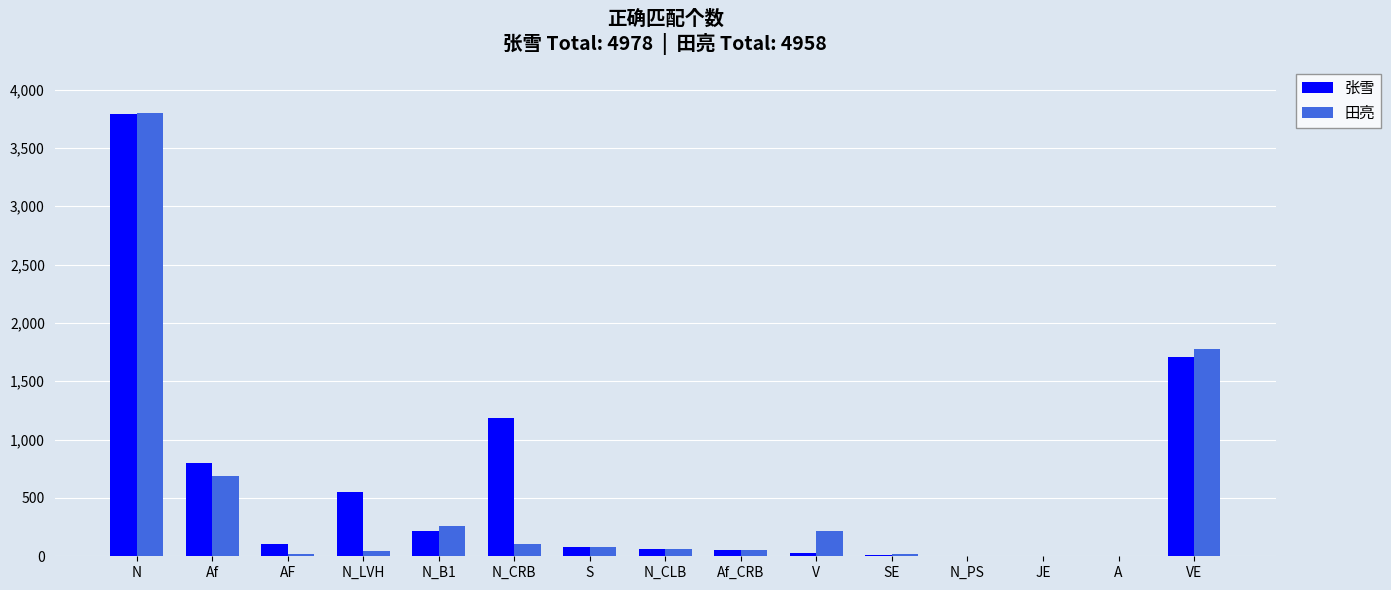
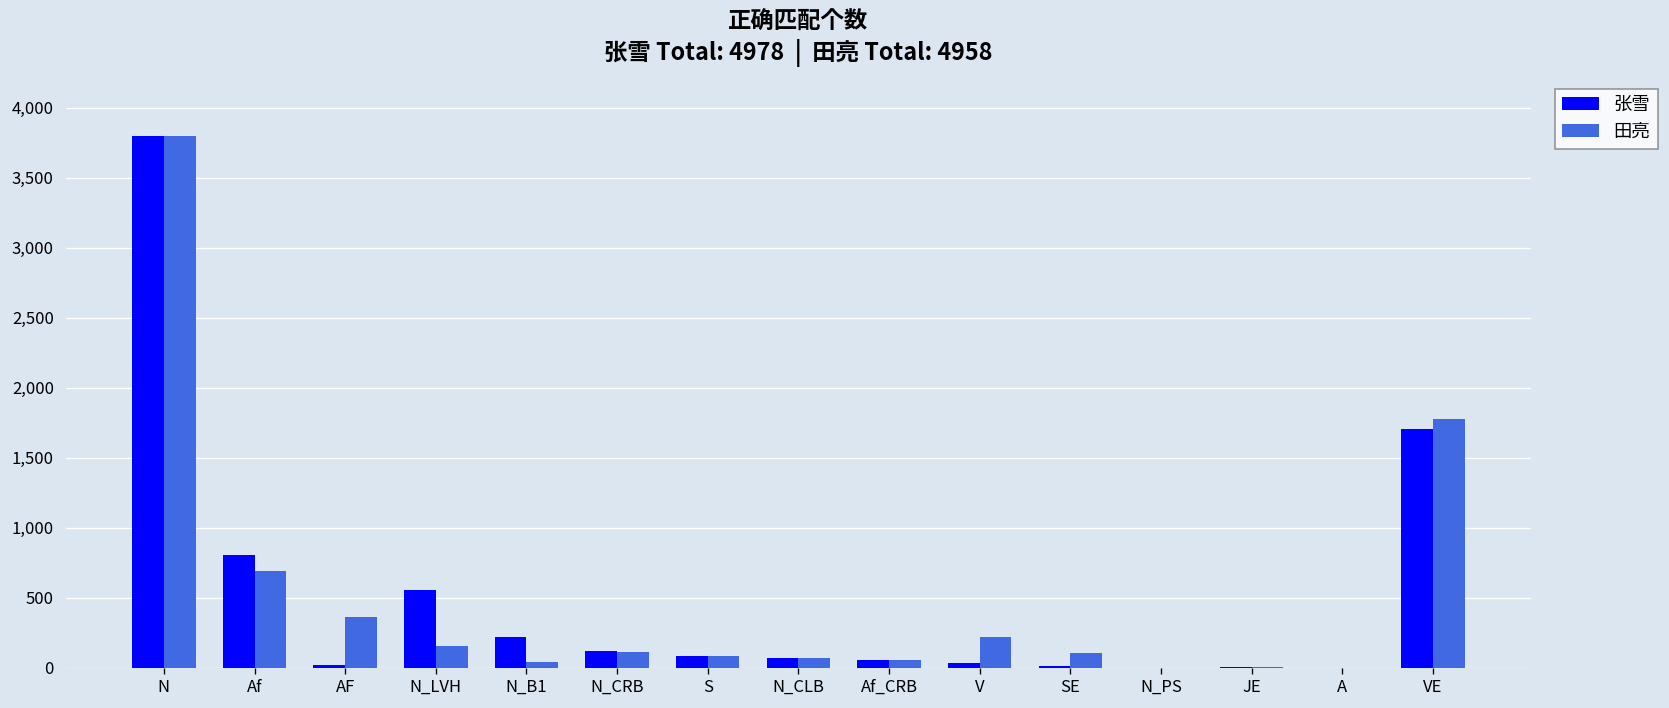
  {
    "张雪": {
      "N": "3,790",
      "Af": "800",
-     "AF": "100",
+     "AF": "20",
      "N_LVH": "550",
      "N_B1": "220",
-     "N_CRB": "1,190",
+     "N_CRB": "120",
      "S": "80",
      "N_CLB": "70",
      "Af_CRB": "50",
      "V": "30",
      "N_PS": "0",
      "A": "0",
      "VE": "1,710"
    },
    "田亮": {
      "N": "3,800",
      "Af": "690",
-     "AF": "20",
-     "N_LVH": "40",
-     "N_B1": "260",
+     "AF": "360",
+     "N_LVH": "150",
+     "N_B1": "40",
      "N_CRB": "110",
      "S": "80",
      "N_CLB": "70",
      "Af_CRB": "60",
      "V": "220",
-     "SE": "20",
+     "SE": "100",
      "N_PS": "0",
      "A": "0",
      "VE": "1,770"
    }
  }
